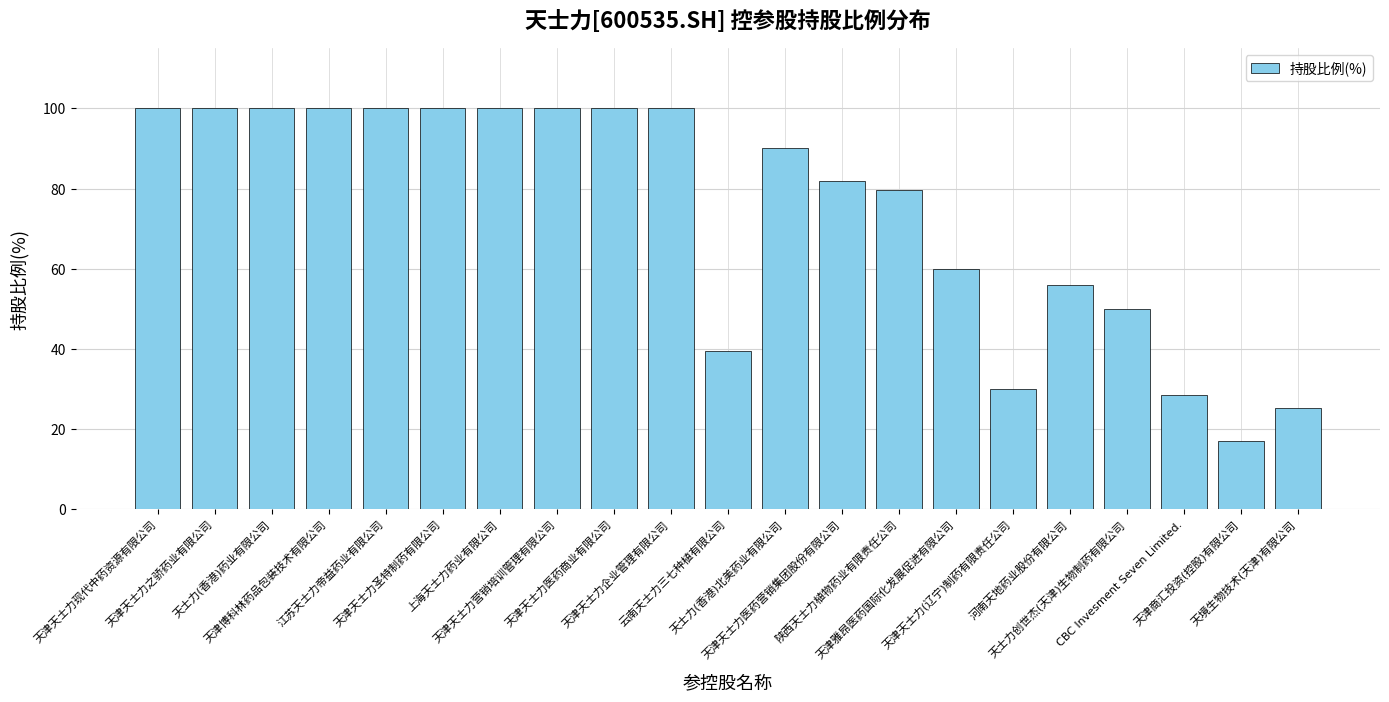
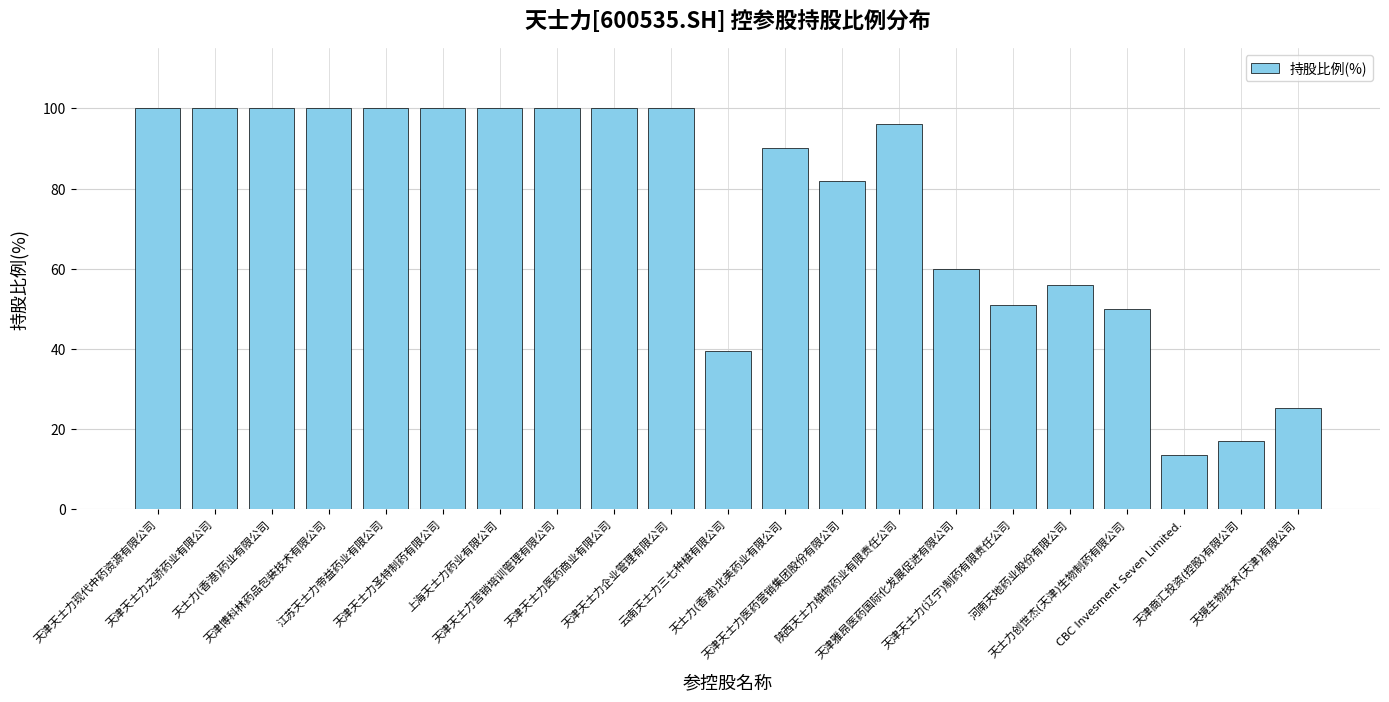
  {
    "天津天士力现代中药资源有限公司": 100,
    "天津天士力之骄药业有限公司": 100,
    "天士力(香港)药业有限公司": 100,
    "天津博科林药品包装技术有限公司": 100,
    "江苏天士力帝益药业有限公司": 100,
    "天津天士力圣特制药有限公司": 100,
    "上海天士力药业有限公司": 100,
    "天津天士力营销培训管理有限公司": 100,
    "天津天士力医药商业有限公司": 100,
    "天津天士力企业管理有限公司": 100,
    "云南天士力三七种植有限公司": 39,
    "天士力(香港)北美药业有限公司": 90,
    "天津天士力医药营销集团股份有限公司": 82,
-   "陕西天士力植物药业有限责任公司": 80,
+   "陕西天士力植物药业有限责任公司": 96,
    "天津雅昂医药国际化发展促进有限公司": 60,
-   "天津天士力(辽宁)制药有限责任公司": 30,
+   "天津天士力(辽宁)制药有限责任公司": 51,
    "河南天地药业股份有限公司": 56,
    "天士力创世杰(天津)生物制药有限公司": 50,
-   "CBC Invesment Seven Limited.": 29,
+   "CBC Invesment Seven Limited.": 13,
    "天津商汇投资(控股)有限公司": 17,
    "天境生物技术(天津)有限公司": 25
  }
